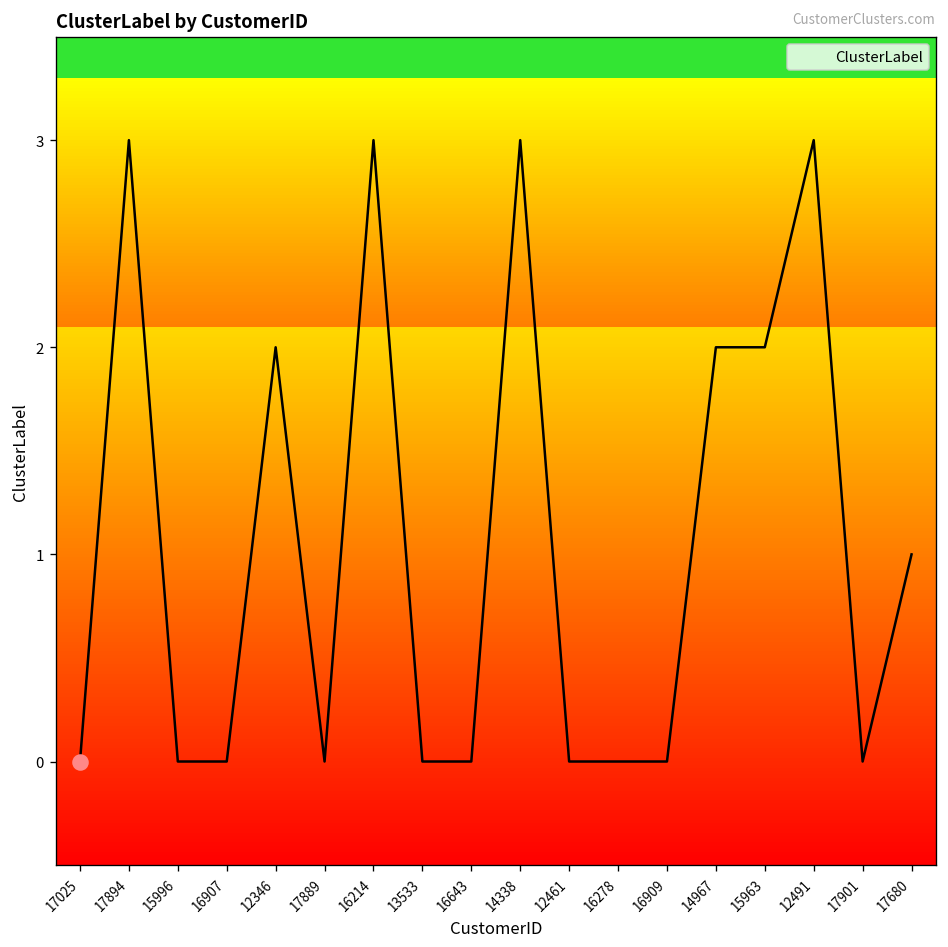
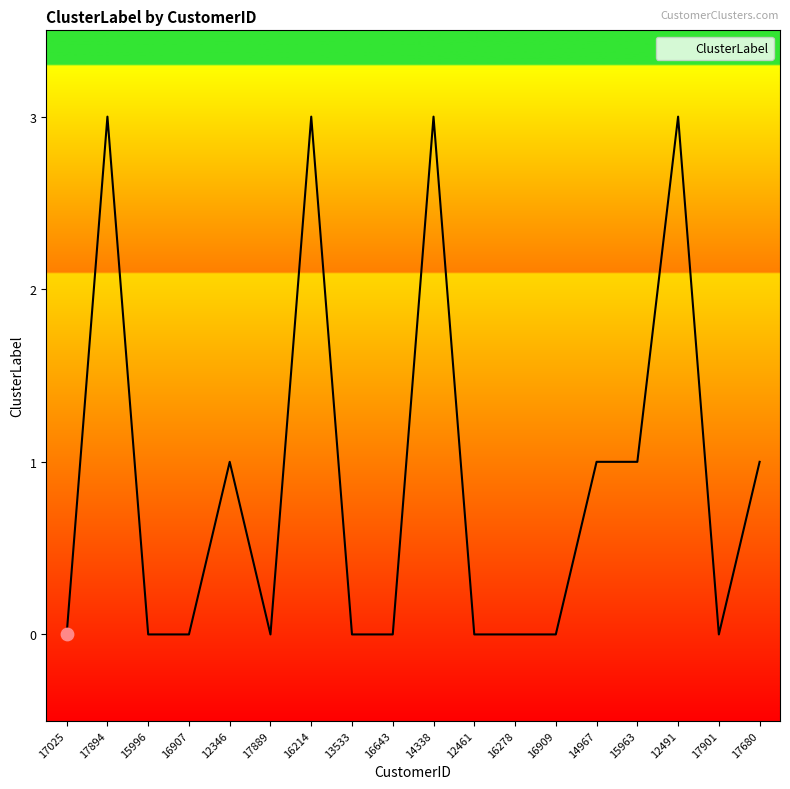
  {
    "ClusterLabel": {
      "17894": 3,
      "15996": 0,
      "16907": 0,
-     "12346": 2,
+     "12346": 1,
      "17889": 0,
      "16214": 3,
      "13533": 0,
      "16643": 0,
      "14338": 3,
      "12461": 0,
      "16278": 0,
      "16909": 0,
-     "14967": 2,
-     "15963": 2,
+     "14967": 1,
+     "15963": 1,
      "12491": 3,
      "17901": 0,
      "17680": 1
    }
  }
